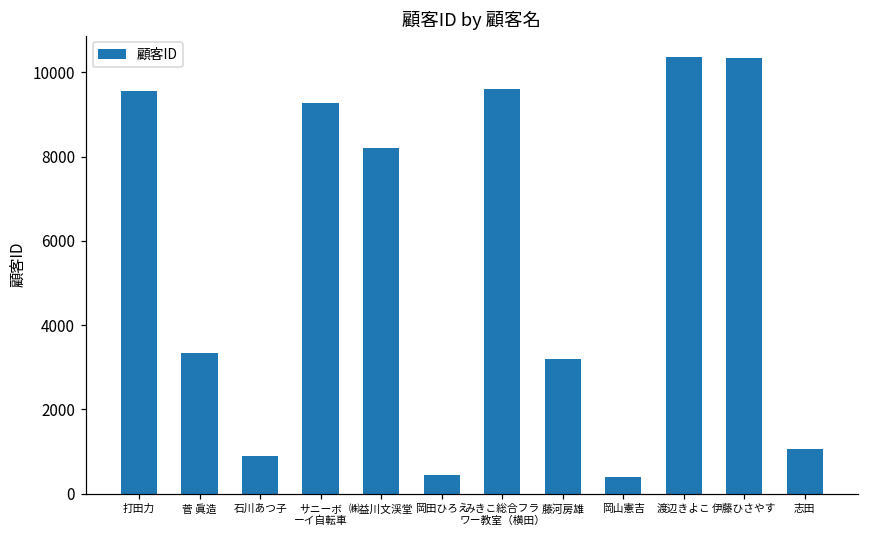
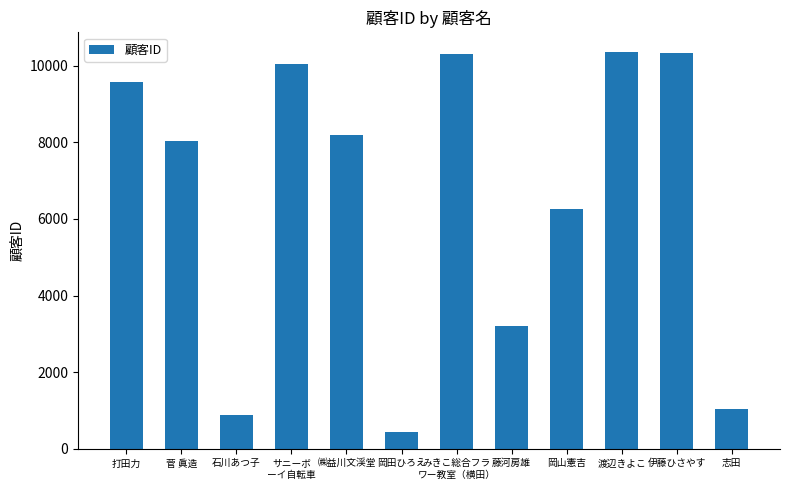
  {
    "打田力": 9600,
-   "菅 眞造": 3300,
+   "菅 眞造": 8000,
    "石川あつ子": 900,
-   "サニーボ ーイ自転車": 9300,
+   "サニーボ ーイ自転車": 10100,
    "㈱益川文渓堂": 8200,
-   "みきこ総合フラ ワー教室（横田）": 9600,
+   "みきこ総合フラ ワー教室（横田）": 10300,
    "藤河房雄": 3200,
-   "岡山憲吉": 400,
+   "岡山憲吉": 6300,
    "渡辺きよこ": 10400,
    "伊藤ひさやす": 10300,
    "志田": 1000
  }
